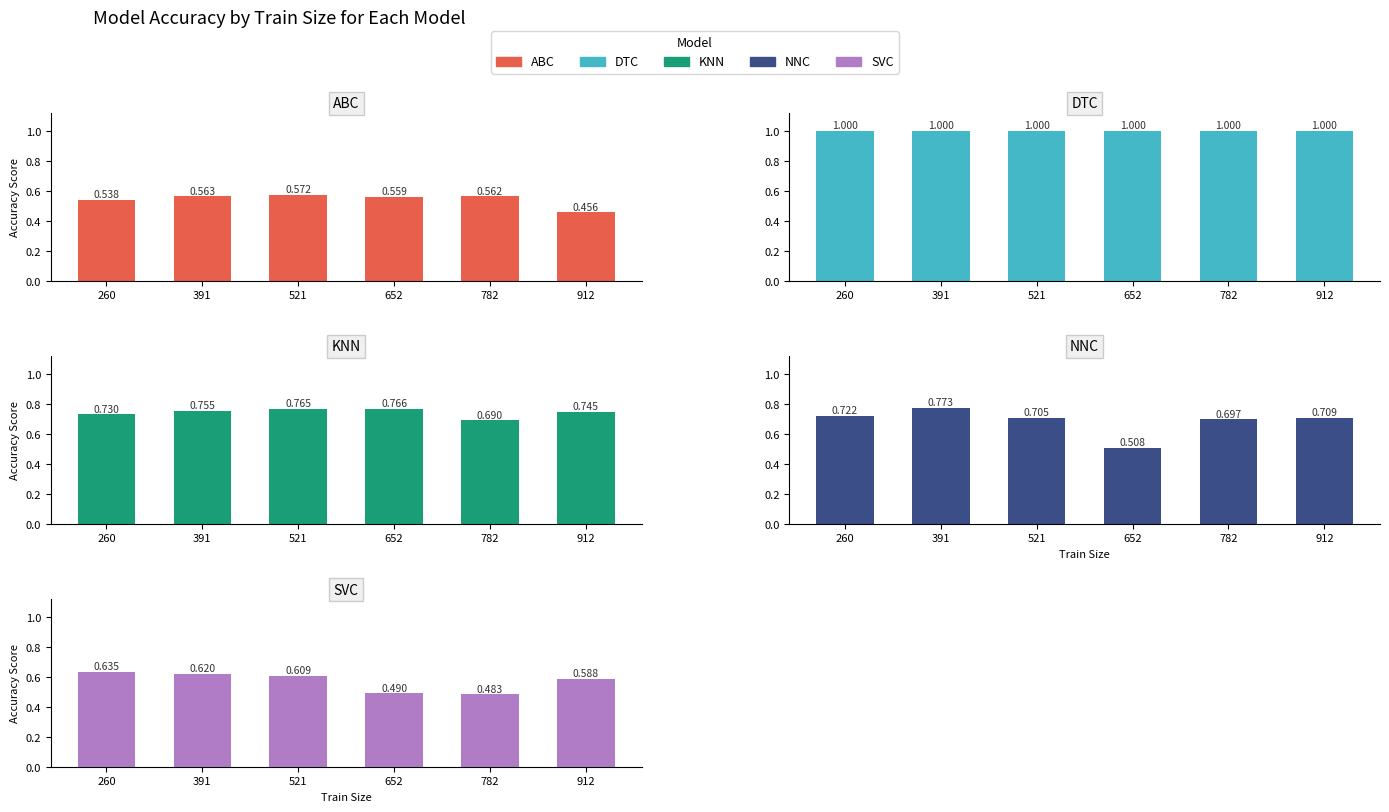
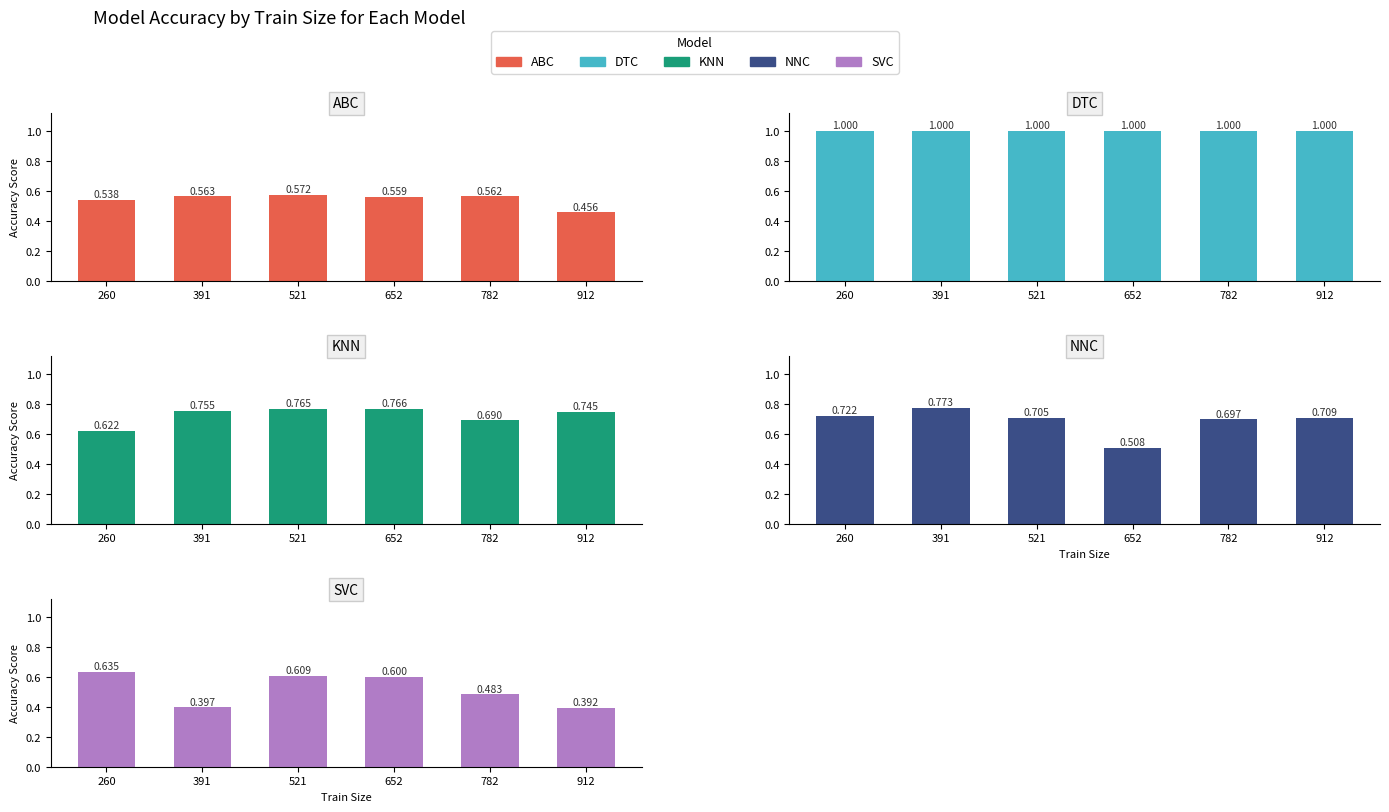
  {
    "ABC": {
      "260": 0.538,
      "391": 0.563,
      "521": 0.572,
      "652": 0.559,
      "782": 0.562,
      "912": 0.456
    },
    "DTC": {
      "260": 1.000,
      "391": 1.000,
      "521": 1.000,
      "652": 1.000,
      "782": 1.000,
      "912": 1.000
    },
    "KNN": {
-     "260": 0.730,
+     "260": 0.622,
      "391": 0.755,
      "521": 0.765,
      "652": 0.766,
      "782": 0.690,
      "912": 0.745
    },
    "NNC": {
      "260": 0.722,
      "391": 0.773,
      "521": 0.705,
      "652": 0.508,
      "782": 0.697,
      "912": 0.709
    },
    "SVC": {
      "260": 0.635,
-     "391": 0.620,
+     "391": 0.397,
      "521": 0.609,
-     "652": 0.490,
+     "652": 0.600,
      "782": 0.483,
-     "912": 0.588
+     "912": 0.392
    }
  }
